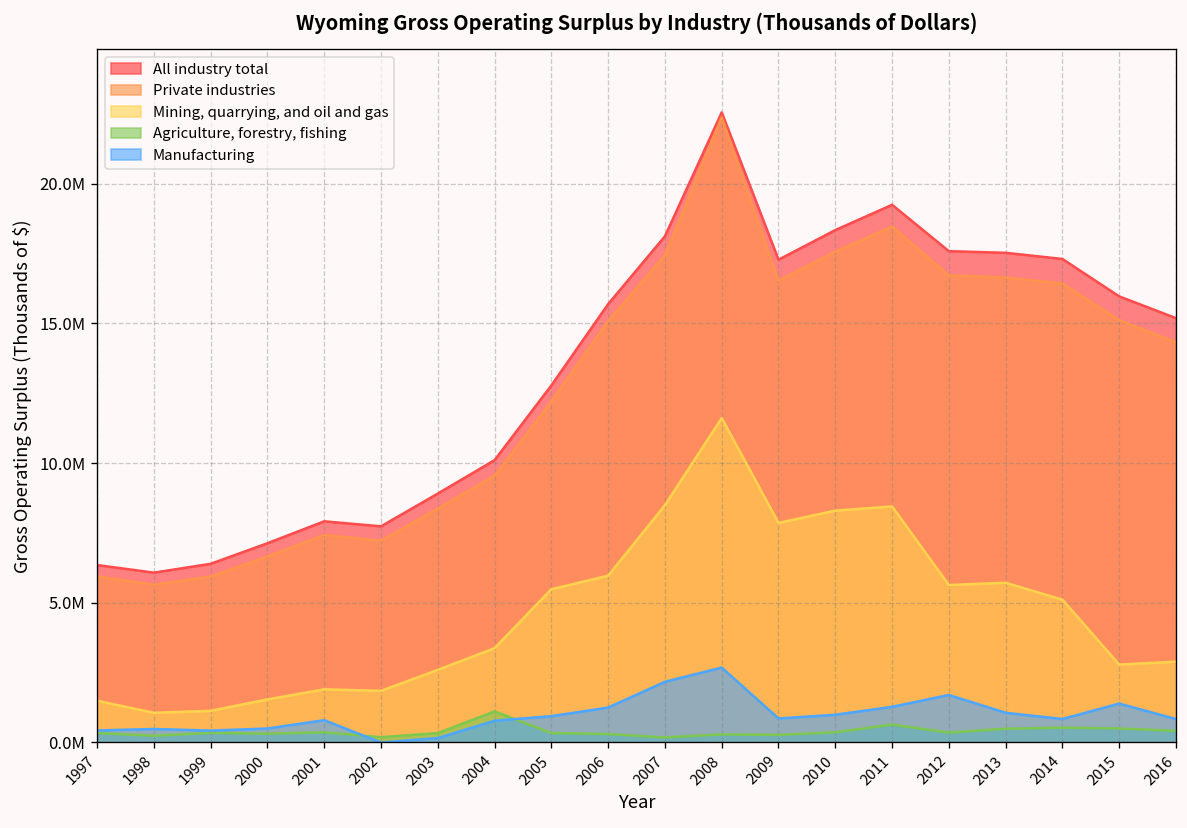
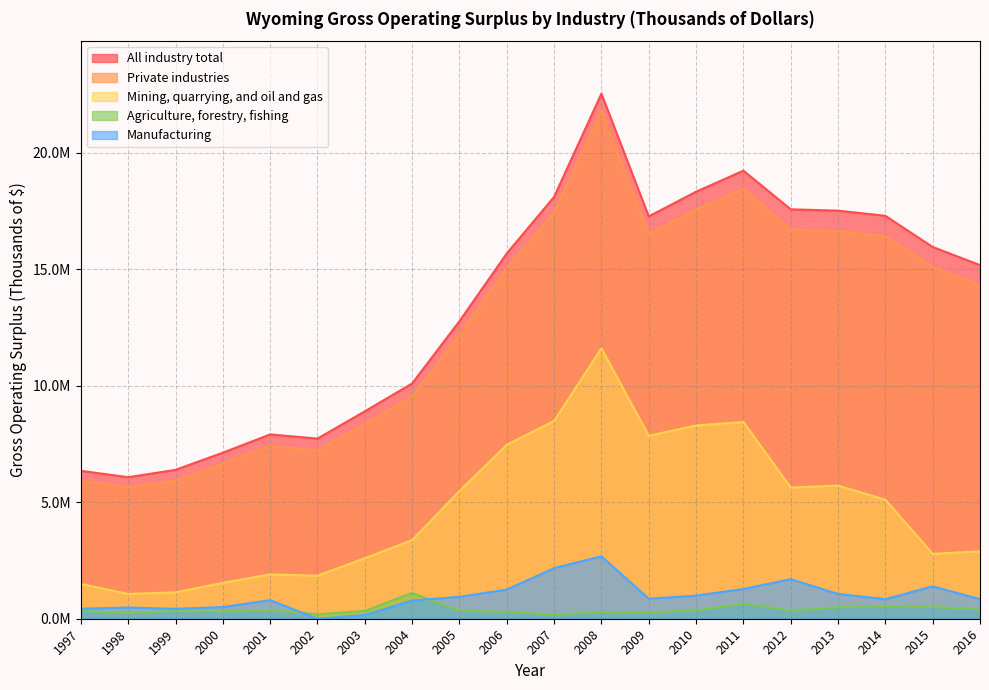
  {
    "All industry total": {
      "1997": 6400000,
      "1998": 6100000,
      "1999": 6400000,
      "2000": 7100000,
      "2001": 7900000,
      "2002": 7700000,
      "2003": 8900000,
      "2004": 10100000,
      "2005": 12800000,
      "2006": 15700000,
      "2007": 18100000,
      "2008": 22500000,
      "2009": 17300000,
      "2010": 18300000,
      "2011": 19200000,
      "2012": 17600000,
      "2013": 17500000,
      "2014": 17300000,
      "2015": 16000000,
      "2016": 15200000
    },
    "Private industries": {
      "1997": 5900000,
      "1998": 5600000,
      "1999": 5900000,
      "2000": 6700000,
      "2001": 7400000,
      "2002": 7200000,
      "2003": 8400000,
      "2004": 9500000,
      "2005": 12200000,
      "2006": 15100000,
      "2007": 17400000,
-     "2008": 22400000,
+     "2008": 21800000,
      "2009": 16500000,
      "2010": 17600000,
      "2011": 18500000,
      "2012": 16700000,
      "2013": 16600000,
      "2014": 16400000,
      "2015": 15100000,
      "2016": 14300000
    },
    "Mining, quarrying, and oil and gas": {
      "1997": 1500000,
      "1998": 1100000,
      "1999": 1100000,
      "2000": 1500000,
      "2001": 1900000,
      "2002": 1800000,
      "2003": 2600000,
      "2004": 3400000,
      "2005": 5500000,
-     "2006": 6000000,
+     "2006": 7500000,
      "2007": 8500000,
      "2008": 11600000,
      "2009": 7900000,
      "2010": 8300000,
      "2011": 8400000,
      "2012": 5600000,
      "2013": 5700000,
      "2014": 5100000,
      "2015": 2800000,
      "2016": 2900000
    },
    "Agriculture, forestry, fishing": {
      "1998": 200000,
      "2000": 300000,
      "2001": 400000,
      "2002": 200000,
      "2003": 300000,
      "2004": 1100000,
      "2005": 300000,
      "2006": 300000,
      "2007": 200000,
      "2008": 300000,
      "2009": 300000,
      "2010": 400000,
      "2011": 600000,
      "2012": 400000,
      "2013": 500000,
      "2014": 500000,
      "2015": 500000,
      "2016": 400000
    },
    "Manufacturing": {
      "1998": 500000,
      "2000": 500000,
      "2001": 800000,
      "2002": 0,
      "2003": 200000,
      "2004": 800000,
      "2005": 900000,
      "2006": 1300000,
      "2007": 2200000,
      "2008": 2700000,
      "2009": 900000,
      "2010": 1000000,
      "2011": 1300000,
      "2012": 1700000,
      "2013": 1100000,
      "2014": 800000,
      "2015": 1400000,
      "2016": 800000
    }
  }
